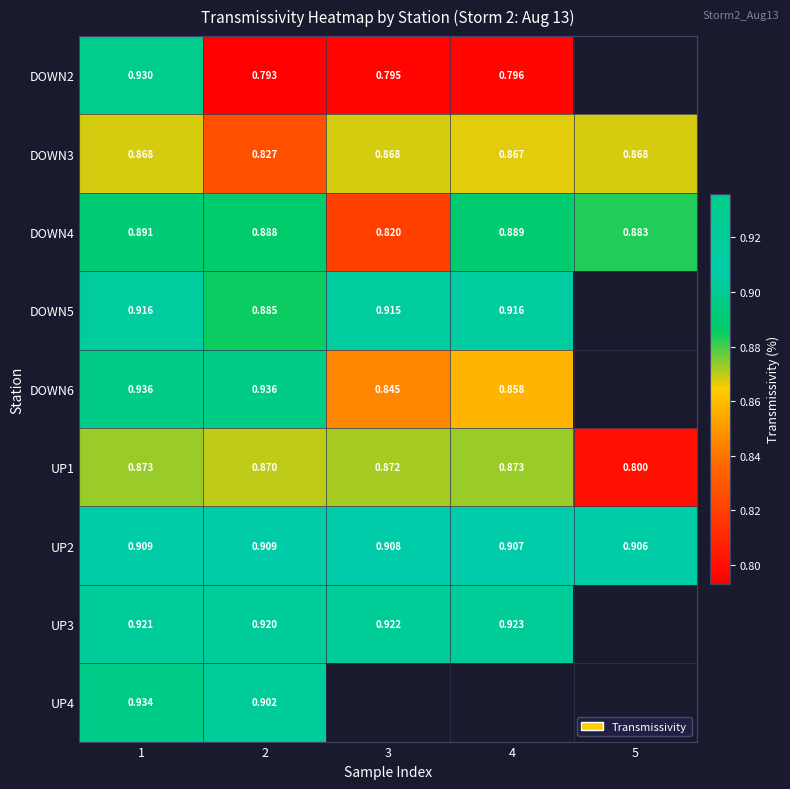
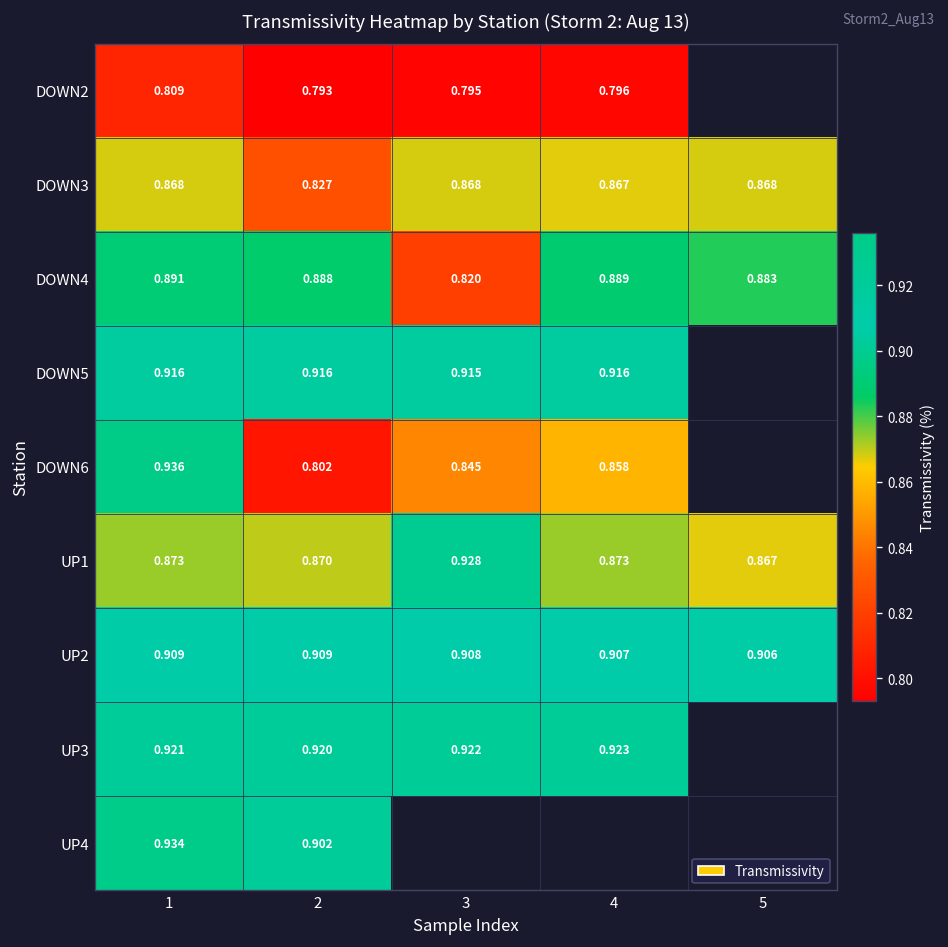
  {
    "DOWN2": {
-     "1": 0.930,
+     "1": 0.809,
      "2": 0.793,
      "3": 0.795,
      "4": 0.796
    },
    "DOWN3": {
      "1": 0.868,
      "2": 0.827,
      "3": 0.868,
      "4": 0.867,
      "5": 0.868
    },
    "DOWN4": {
      "1": 0.891,
      "2": 0.888,
      "3": 0.820,
      "4": 0.889,
      "5": 0.883
    },
    "DOWN5": {
      "1": 0.916,
-     "2": 0.885,
+     "2": 0.916,
      "3": 0.915,
      "4": 0.916
    },
    "DOWN6": {
      "1": 0.936,
-     "2": 0.936,
+     "2": 0.802,
      "3": 0.845,
      "4": 0.858
    },
    "UP1": {
      "1": 0.873,
      "2": 0.870,
-     "3": 0.872,
+     "3": 0.928,
      "4": 0.873,
-     "5": 0.800
+     "5": 0.867
    },
    "UP2": {
      "1": 0.909,
      "2": 0.909,
      "3": 0.908,
      "4": 0.907,
      "5": 0.906
    },
    "UP3": {
      "1": 0.921,
      "2": 0.920,
      "3": 0.922,
      "4": 0.923
    },
    "UP4": {
      "1": 0.934,
      "2": 0.902
    }
  }
